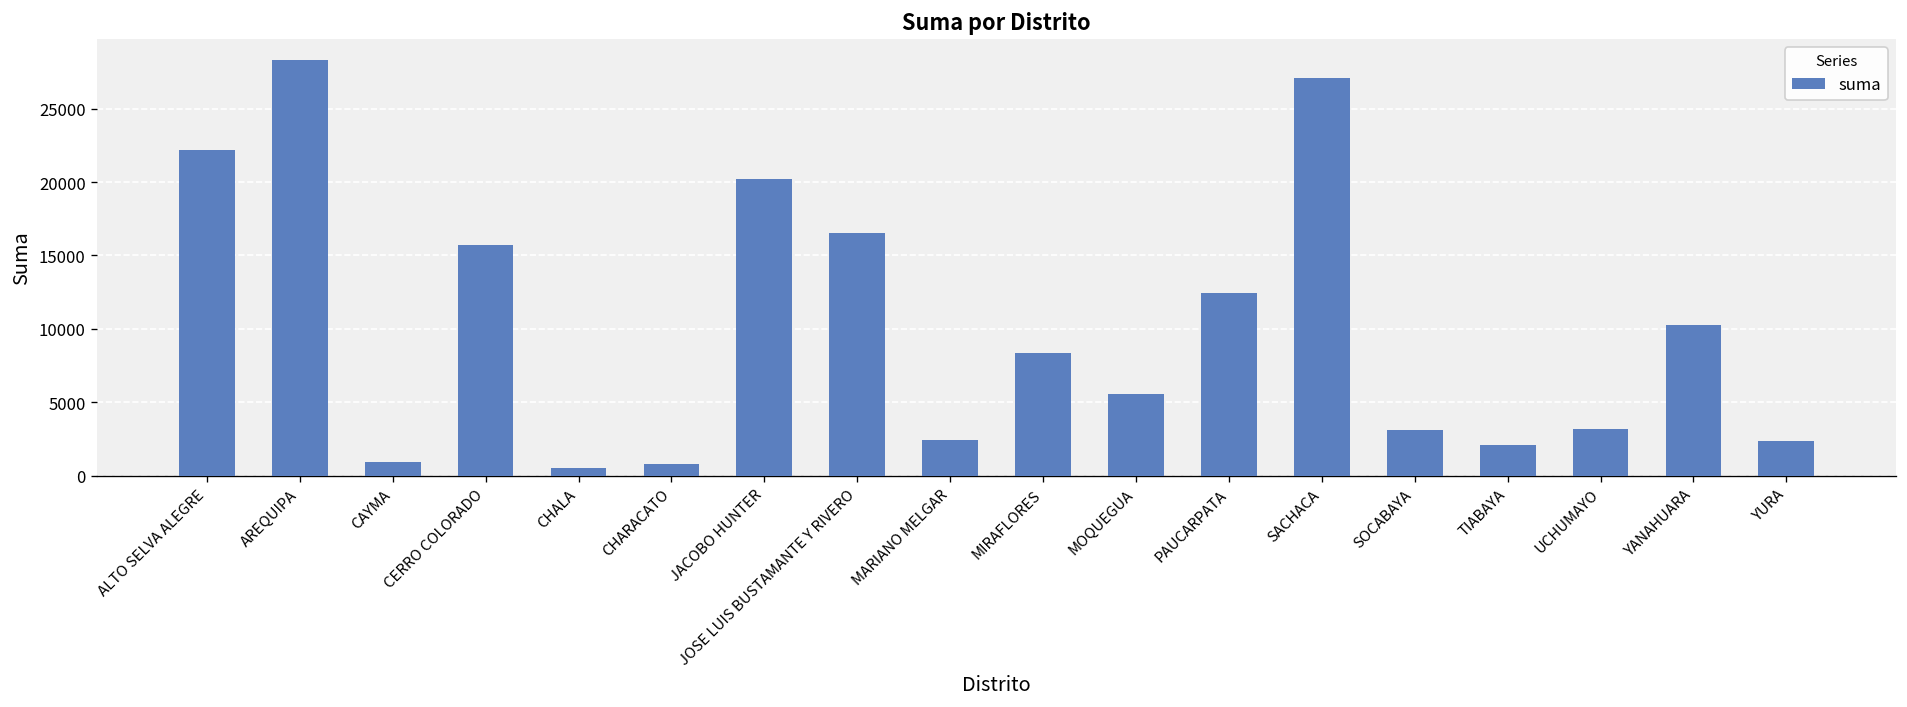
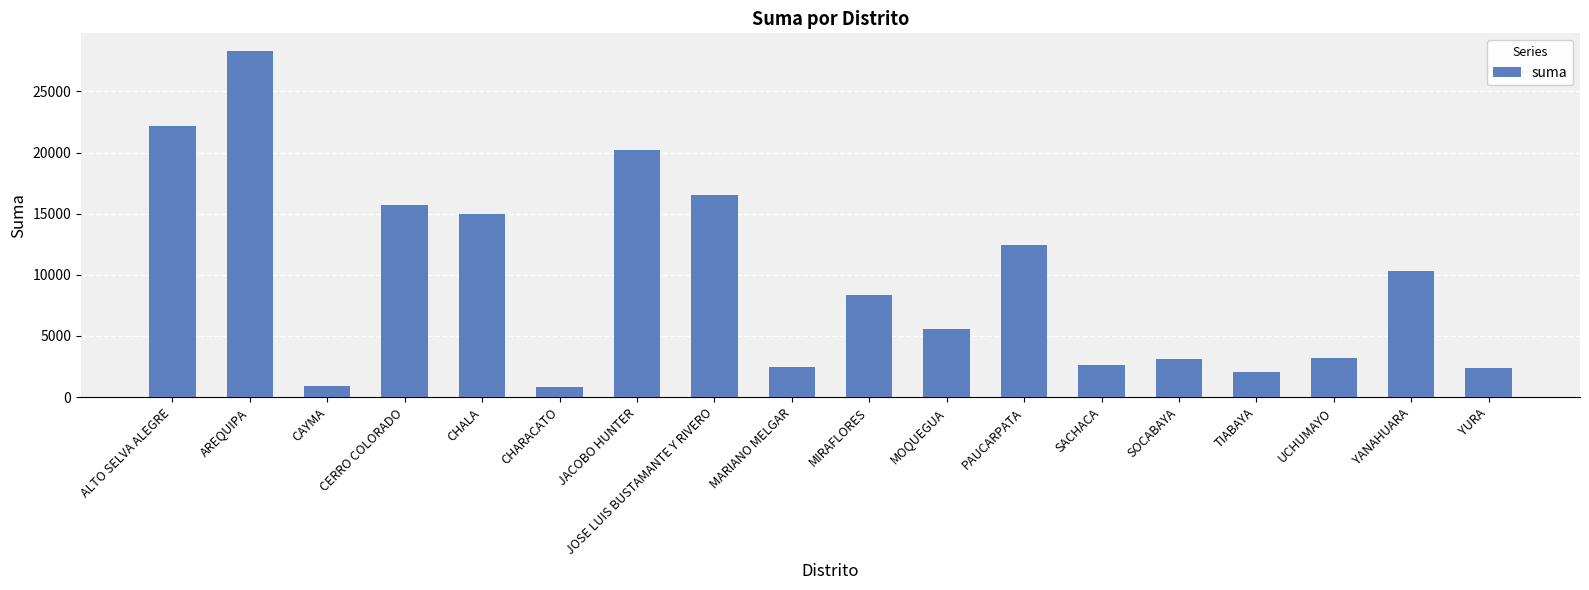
  {
    "ALTO SELVA ALEGRE": 22200,
    "AREQUIPA": 28300,
    "CAYMA": 900,
    "CERRO COLORADO": 15700,
-   "CHALA": 500,
+   "CHALA": 14900,
    "CHARACATO": 800,
    "JACOBO HUNTER": 20200,
    "JOSE LUIS BUSTAMANTE Y RIVERO": 16500,
    "MARIANO MELGAR": 2400,
    "MIRAFLORES": 8300,
    "MOQUEGUA": 5600,
    "PAUCARPATA": 12400,
-   "SACHACA": 27100,
+   "SACHACA": 2600,
    "SOCABAYA": 3100,
    "TIABAYA": 2100,
    "UCHUMAYO": 3200,
    "YANAHUARA": 10300,
    "YURA": 2400
  }
